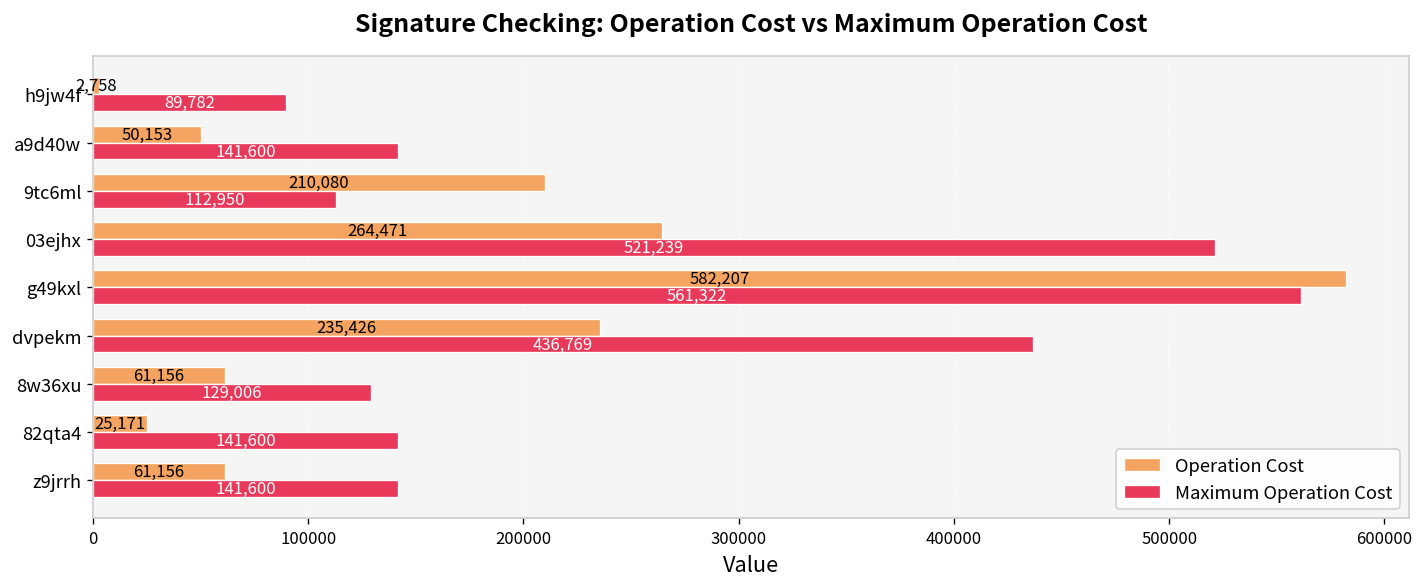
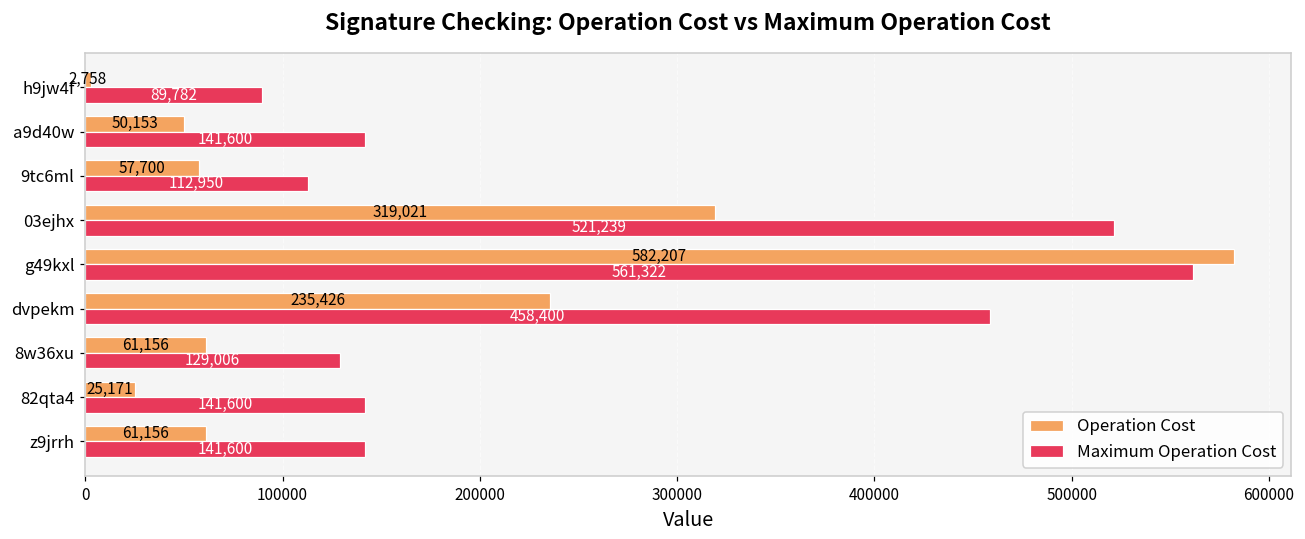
  {
    "Operation Cost": {
      "h9jw4f": "2,758",
      "a9d40w": "50,153",
-     "9tc6ml": "210,080",
-     "03ejhx": "264,471",
+     "9tc6ml": "57,700",
+     "03ejhx": "319,021",
      "g49kxl": "582,207",
      "dvpekm": "235,426",
      "8w36xu": "61,156",
      "82qta4": "25,171",
      "z9jrrh": "61,156"
    },
    "Maximum Operation Cost": {
      "h9jw4f": "89,782",
      "a9d40w": "141,600",
      "9tc6ml": "112,950",
      "03ejhx": "521,239",
      "g49kxl": "561,322",
-     "dvpekm": "436,769",
+     "dvpekm": "458,400",
      "8w36xu": "129,006",
      "82qta4": "141,600",
      "z9jrrh": "141,600"
    }
  }
